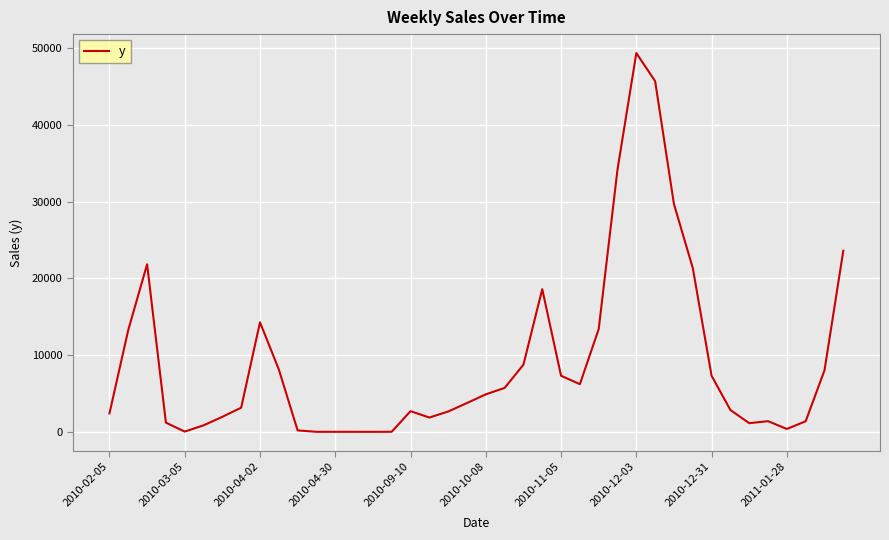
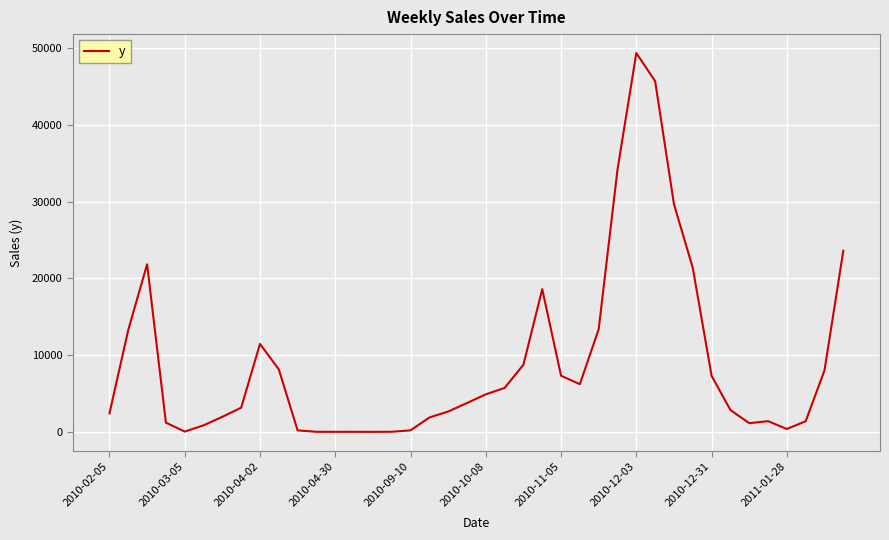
  {
    "2010-02-05": 2000,
    "2010-03-05": 0,
-   "2010-04-02": 14000,
+   "2010-04-02": 11000,
    "2010-04-30": 0,
-   "2010-09-10": 3000,
+   "2010-09-10": 0,
    "2010-10-08": 5000,
    "2010-11-05": 7000,
    "2010-12-03": 49000,
    "2010-12-31": 7000,
    "2011-01-28": 0
  }
